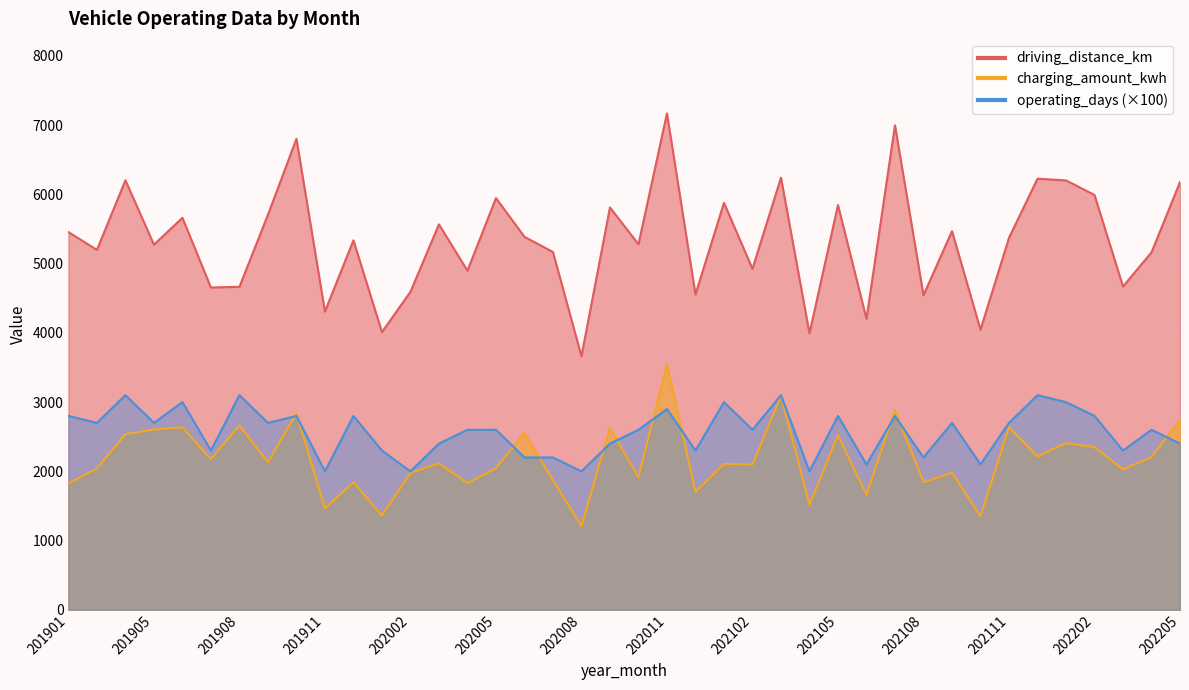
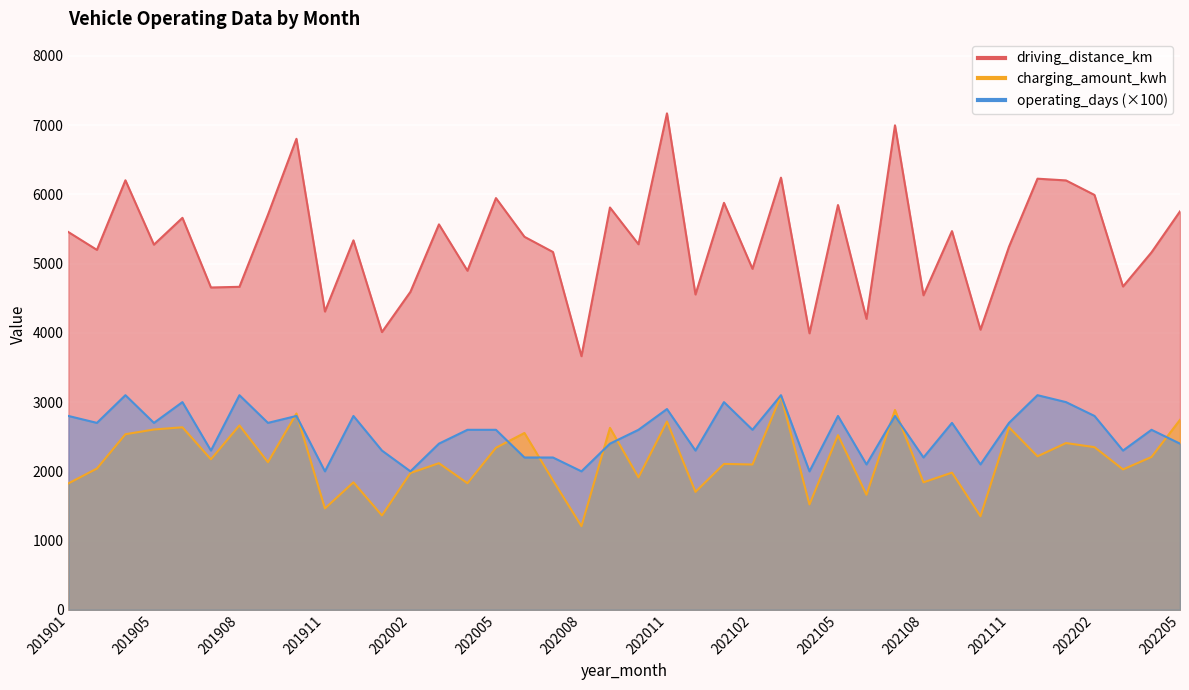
  {
    "driving_distance_km": {
      "201901": 5500,
      "201905": 5300,
      "201908": 4700,
      "201911": 4300,
      "202002": 4600,
      "202005": 5900,
      "202008": 3700,
      "202011": 7200,
      "202102": 4900,
      "202105": 5800,
      "202108": 4500,
-     "202111": 5400,
+     "202111": 5200,
      "202202": 6000,
-     "202205": 6200
+     "202205": 5800
    },
    "charging_amount_kwh": {
      "201901": 1800,
      "201905": 2600,
      "201908": 2700,
      "201911": 1500,
-     "202005": 2000,
+     "202005": 2300,
      "202008": 1200,
-     "202011": 3500,
+     "202011": 2700,
      "202102": 2100,
      "202105": 2500,
      "202108": 1800,
      "202111": 2600,
      "202202": 2300,
      "202205": 2700
    },
    "operating_days (×100)": {
      "201901": 2800,
      "201905": 2700,
      "201908": 3100,
      "201911": 2000,
      "202005": 2600,
      "202008": 2000,
      "202011": 2900,
      "202102": 2600,
      "202105": 2800,
      "202108": 2200,
      "202111": 2700,
      "202202": 2800,
      "202205": 2400
    }
  }
